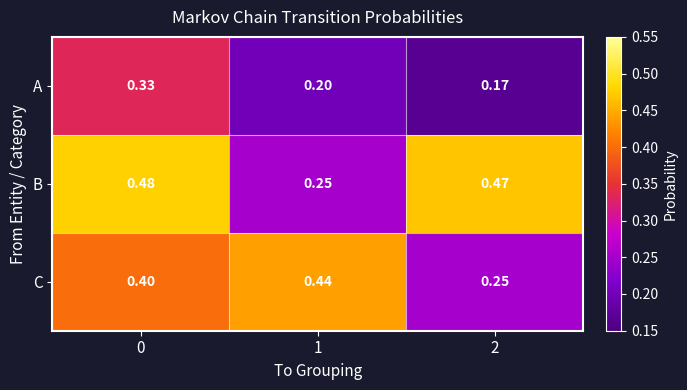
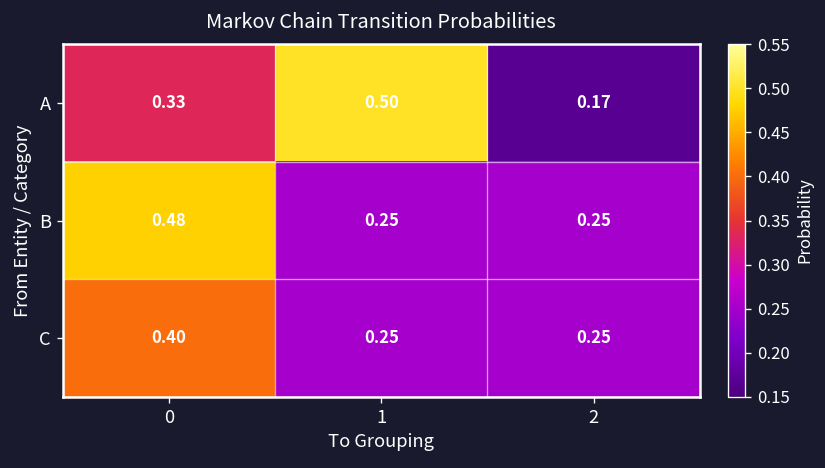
  {
    "A": {
      "0": 0.33,
-     "1": 0.20,
+     "1": 0.50,
      "2": 0.17
    },
    "B": {
      "0": 0.48,
      "1": 0.25,
-     "2": 0.47
+     "2": 0.25
    },
    "C": {
      "0": 0.40,
-     "1": 0.44,
+     "1": 0.25,
      "2": 0.25
    }
  }
